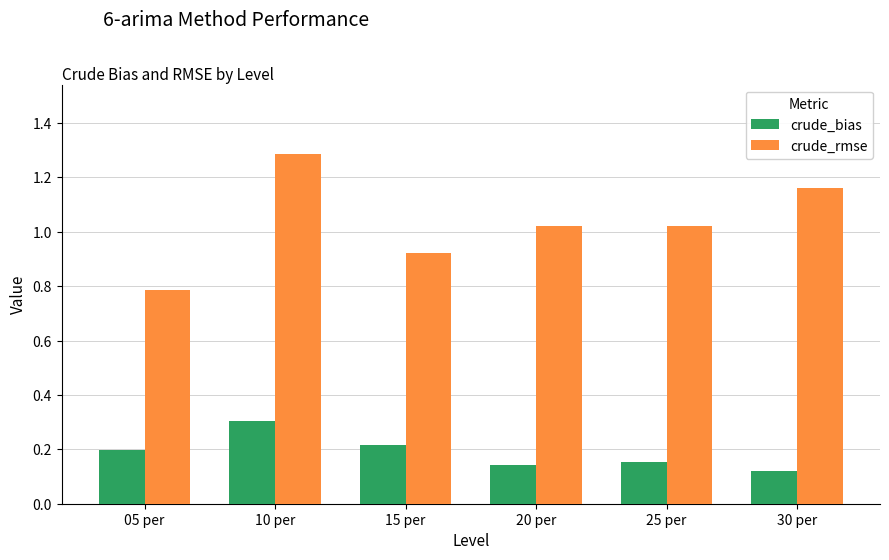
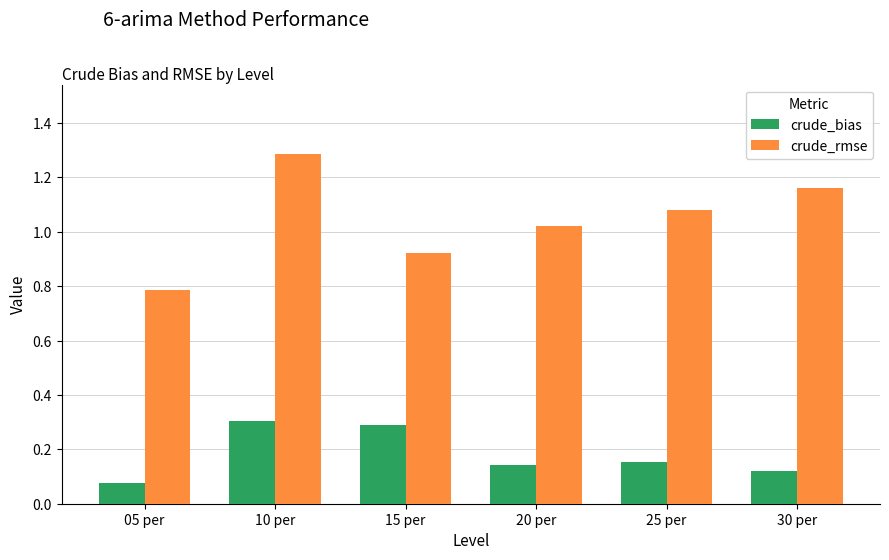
  {
    "crude_bias": {
-     "05 per": 0.20,
+     "05 per": 0.08,
      "10 per": 0.30,
-     "15 per": 0.22,
+     "15 per": 0.29,
      "20 per": 0.14,
      "25 per": 0.15,
      "30 per": 0.12
    },
    "crude_rmse": {
      "05 per": 0.79,
      "10 per": 1.28,
      "15 per": 0.92,
      "20 per": 1.02,
-     "25 per": 1.02,
+     "25 per": 1.08,
      "30 per": 1.16
    }
  }
